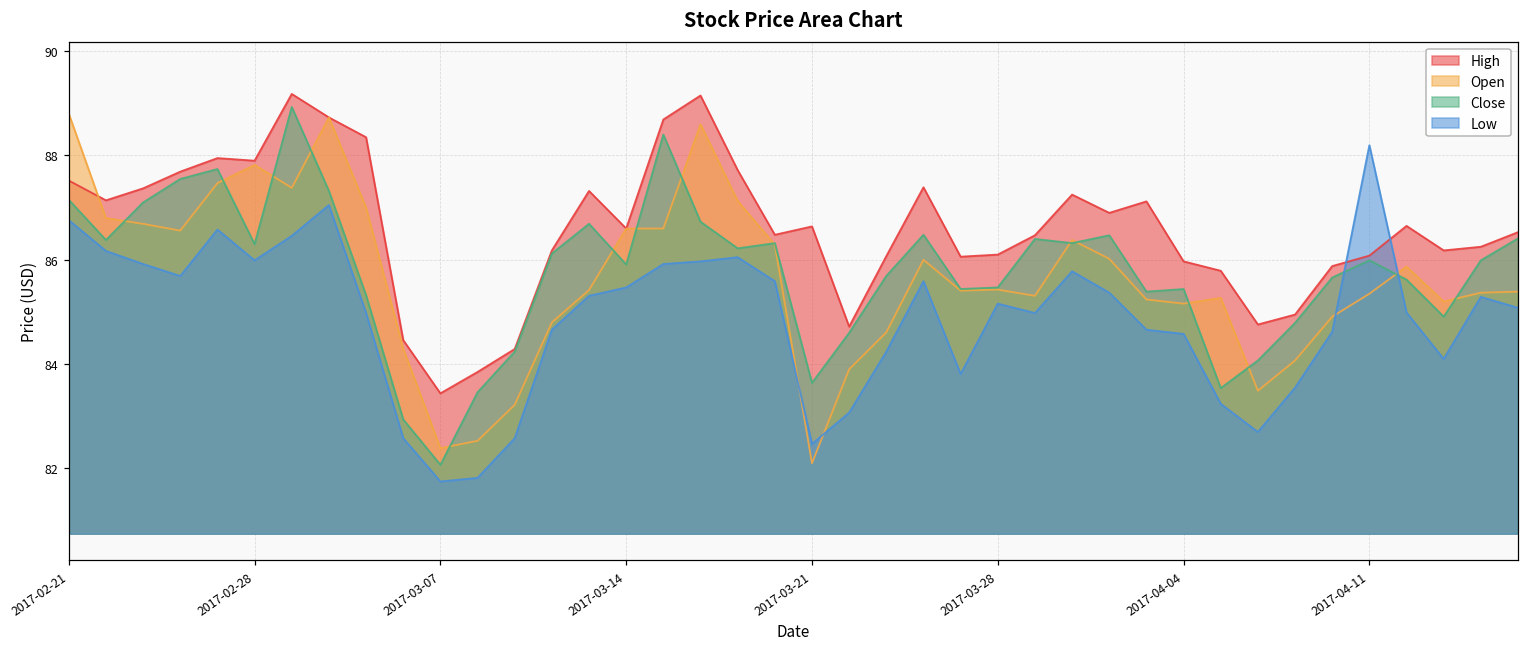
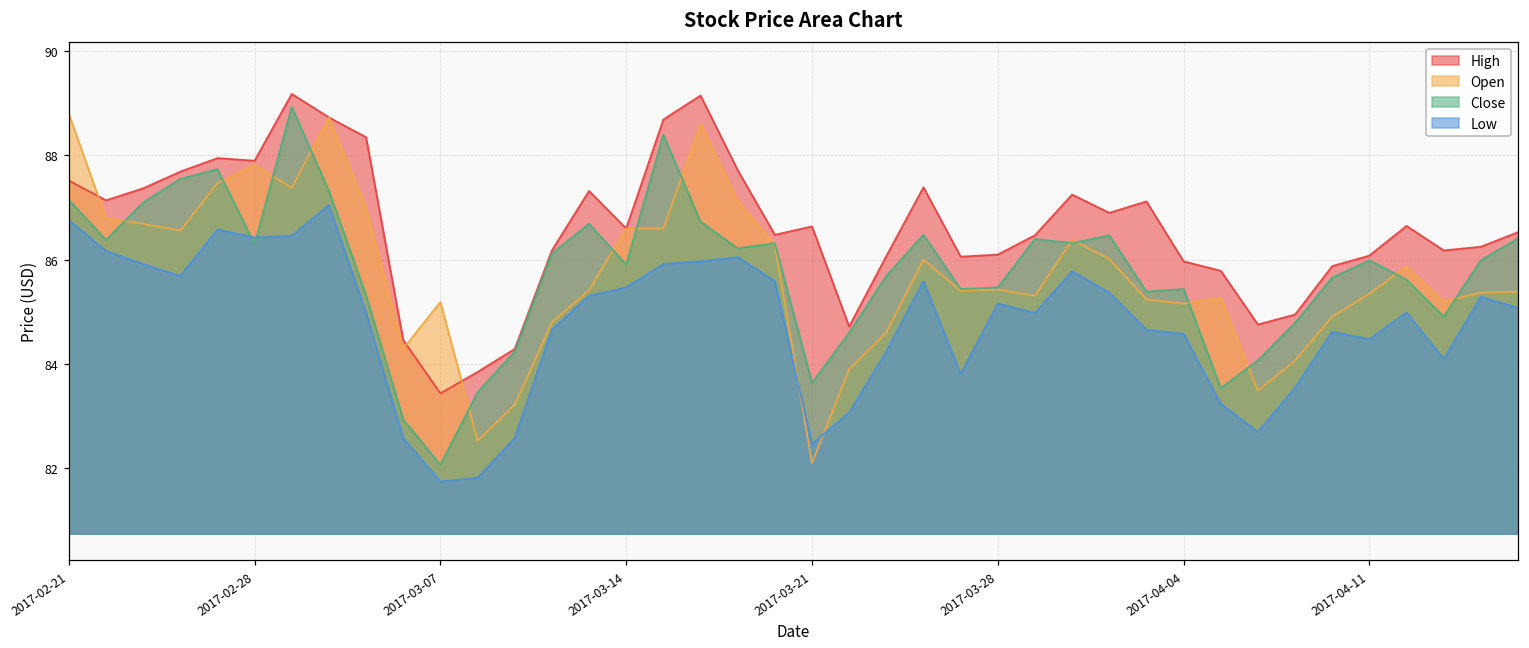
  {
    "High": {
      "2017-02-21": 87.5,
      "2017-02-28": 87.9,
      "2017-03-07": 83.4,
      "2017-03-21": 86.6,
      "2017-03-28": 86.1,
      "2017-04-04": 86.0,
      "2017-04-11": 86.1
    },
    "Open": {
      "2017-02-21": 88.8,
      "2017-02-28": 87.8,
-     "2017-03-07": 82.4,
+     "2017-03-07": 85.2,
      "2017-03-21": 82.1,
      "2017-04-04": 85.2,
      "2017-04-11": 85.3
    },
    "Close": {
      "2017-02-21": 87.2,
      "2017-02-28": 86.3,
      "2017-03-07": 82.1,
      "2017-03-14": 85.9,
      "2017-03-21": 83.6,
      "2017-04-04": 85.4,
      "2017-04-11": 86.0
    },
    "Low": {
      "2017-02-21": 86.8,
-     "2017-02-28": 86.0,
+     "2017-02-28": 86.4,
      "2017-03-07": 81.8,
      "2017-03-14": 85.5,
      "2017-03-21": 82.5,
      "2017-03-28": 85.2,
      "2017-04-04": 84.6,
-     "2017-04-11": 88.2
+     "2017-04-11": 84.5
    }
  }
